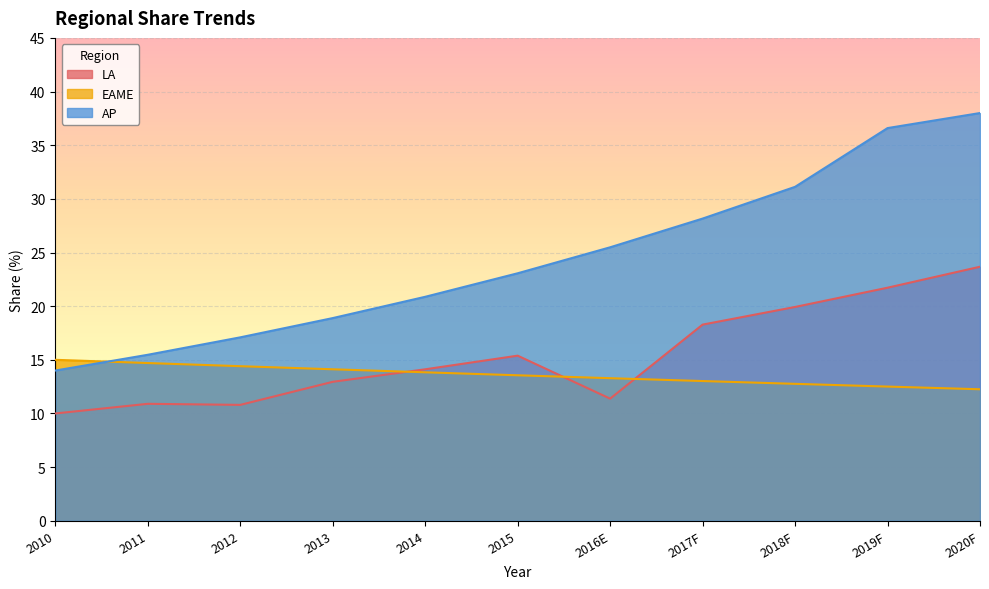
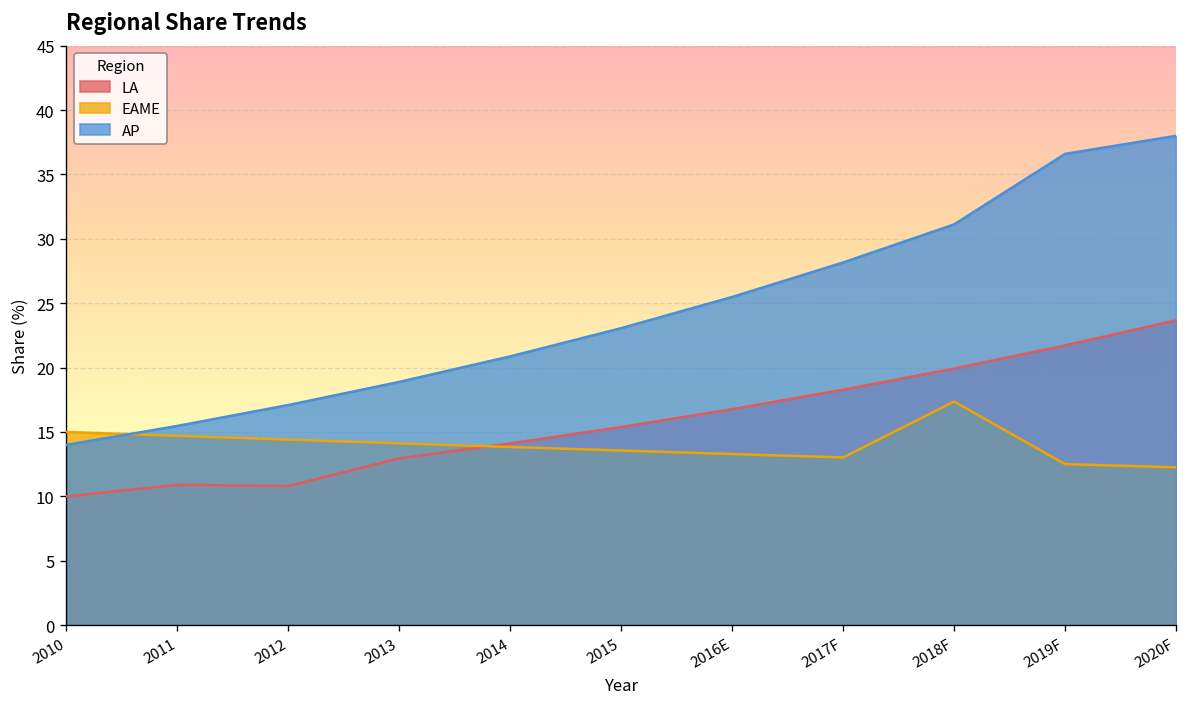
  {
    "LA": {
      "2010": 10.0,
      "2011": 10.9,
      "2012": 10.8,
      "2013": 13.0,
      "2014": 14.1,
      "2015": 15.4,
-     "2016E": 11.4,
+     "2016E": 16.8,
      "2017F": 18.3,
      "2018F": 19.9,
      "2019F": 21.7,
      "2020F": 23.7
    },
    "EAME": {
      "2010": 15.0,
      "2011": 14.7,
      "2012": 14.4,
      "2013": 14.1,
      "2014": 13.8,
      "2015": 13.6,
      "2016E": 13.3,
      "2017F": 13.0,
-     "2018F": 12.8,
+     "2018F": 17.4,
      "2019F": 12.5,
      "2020F": 12.3
    },
    "AP": {
      "2010": 14.0,
      "2011": 15.5,
      "2012": 17.1,
      "2013": 18.9,
      "2014": 20.9,
      "2015": 23.1,
      "2016E": 25.5,
      "2017F": 28.2,
      "2018F": 31.1,
      "2019F": 36.6,
      "2020F": 38.0
    }
  }
